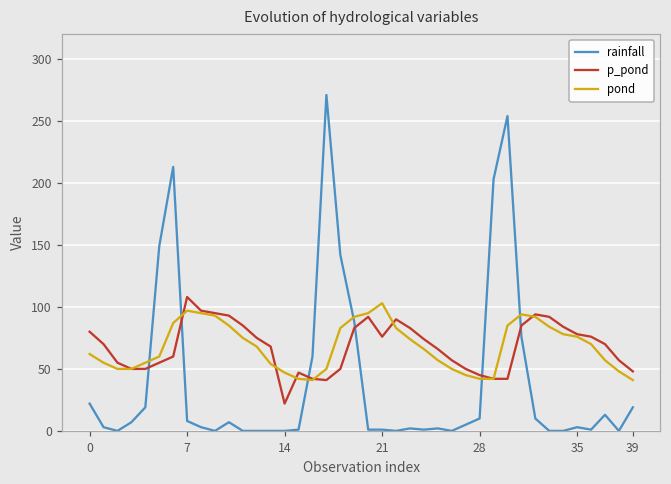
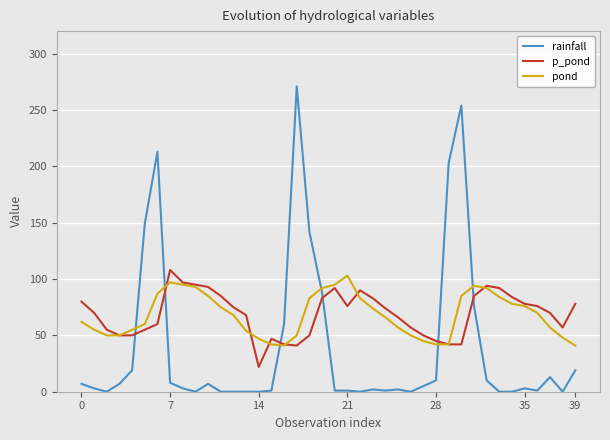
  {
    "rainfall": {
-     "0": 22,
+     "0": 7,
      "7": 8,
      "14": 0,
      "21": 1,
      "28": 10,
      "35": 3,
      "39": 19
    },
    "p_pond": {
      "0": 80,
      "7": 108,
      "14": 22,
      "21": 76,
      "28": 45,
-     "39": 48
+     "39": 78
    },
    "pond": {
      "0": 62,
      "7": 97,
      "14": 47,
      "21": 103,
      "28": 42,
      "39": 41
    }
  }
